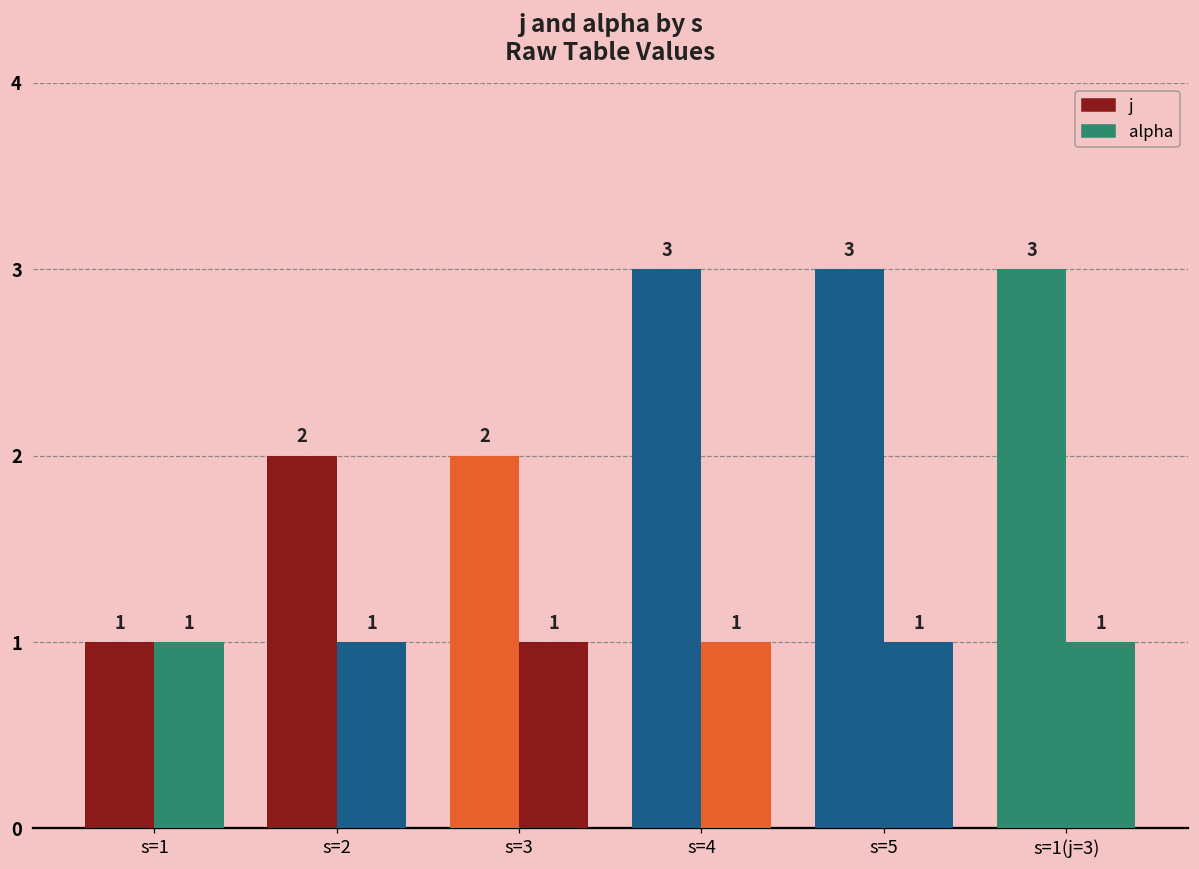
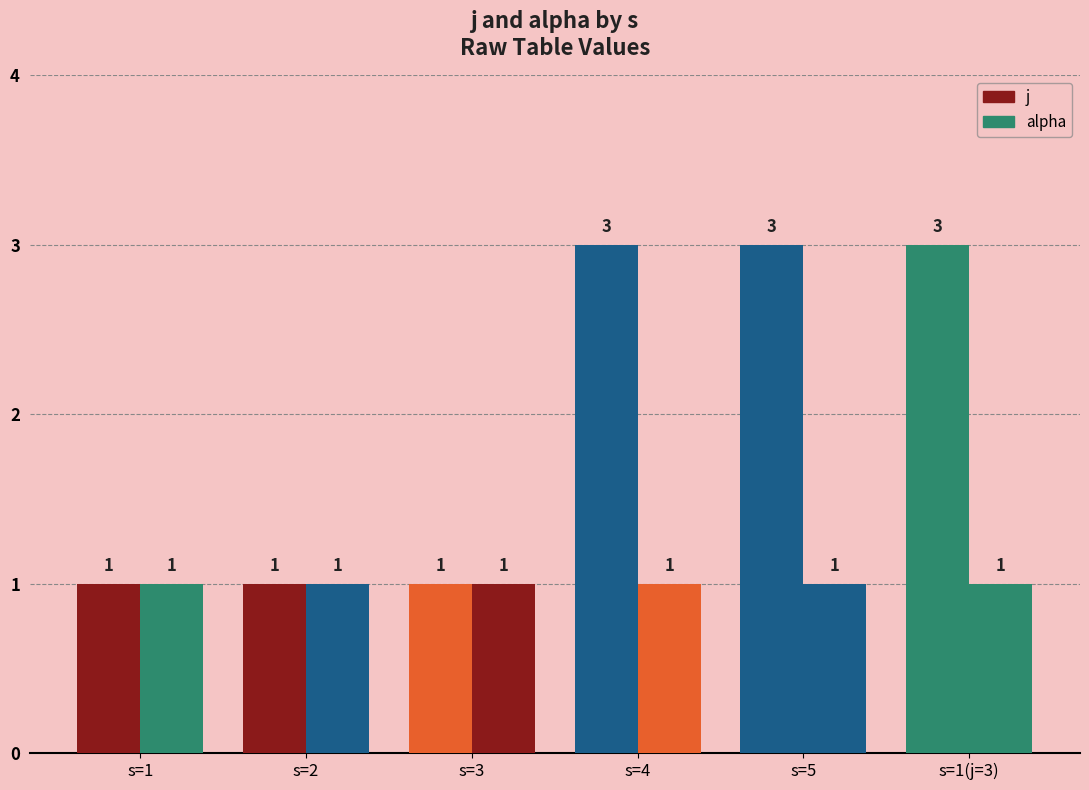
  {
    "j": {
      "s=1": 1,
-     "s=2": 2,
-     "s=3": 2,
+     "s=2": 1,
+     "s=3": 1,
      "s=4": 3,
      "s=5": 3,
      "s=1(j=3)": 3
    },
    "alpha": {
      "s=1": 1,
      "s=2": 1,
      "s=3": 1,
      "s=4": 1,
      "s=5": 1,
      "s=1(j=3)": 1
    }
  }
